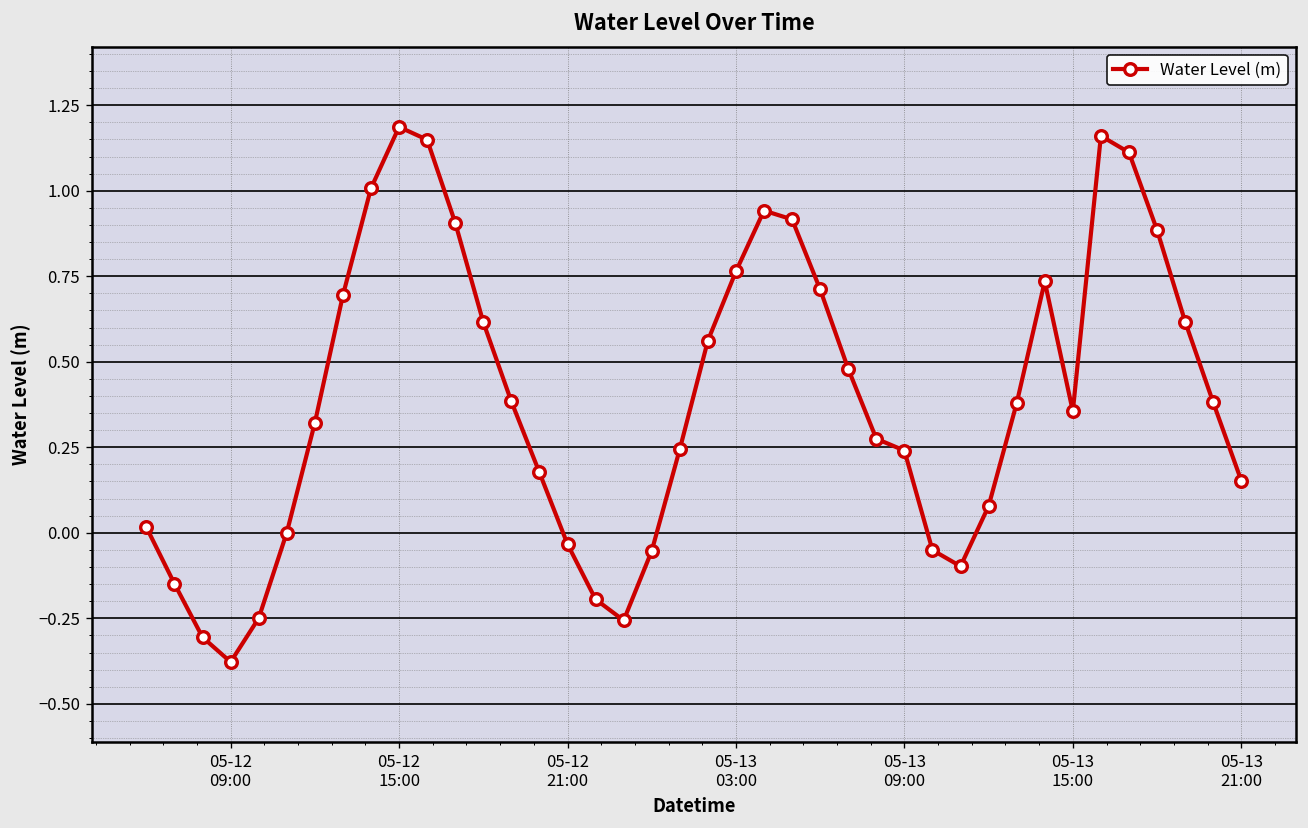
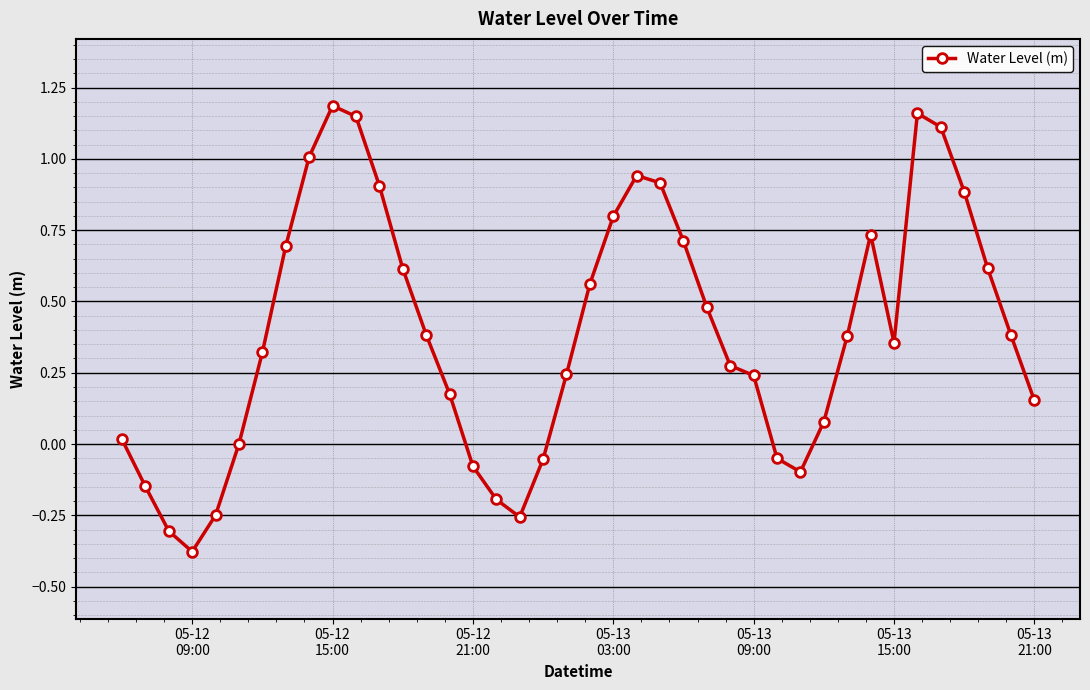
  {
    "05-12 09:00": -0.38,
    "05-12 15:00": 1.19,
-   "05-12 21:00": -0.03,
-   "05-13 03:00": 0.76,
+   "05-12 21:00": -0.08,
+   "05-13 03:00": 0.80,
    "05-13 09:00": 0.24,
    "05-13 15:00": 0.36,
    "05-13 21:00": 0.15
  }
